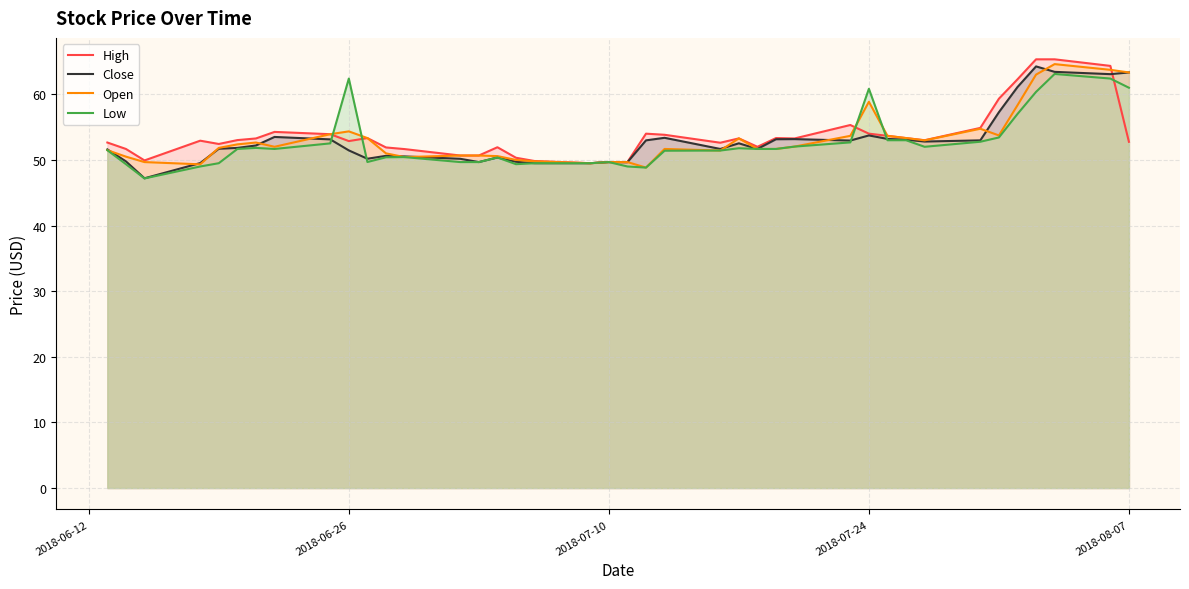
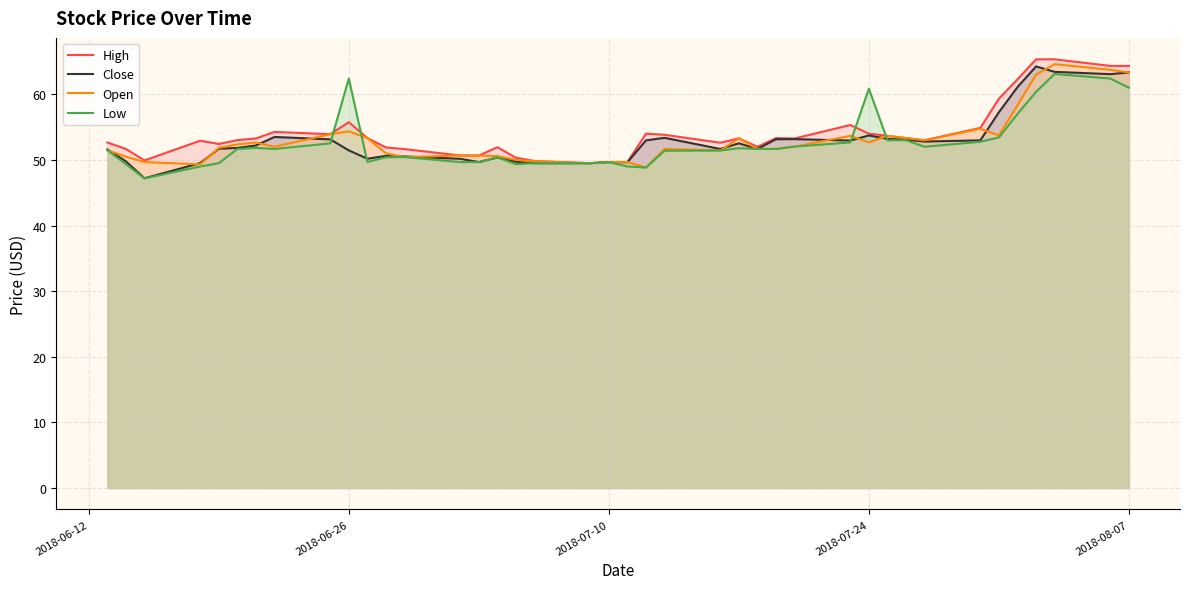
  {
    "High": {
-     "2018-06-26": 53,
-     "2018-08-07": 53
+     "2018-06-26": 56,
+     "2018-08-07": 64
    },
    "Close": {
      "2018-06-26": 51
    },
    "Open": {
      "2018-06-26": 54,
-     "2018-07-24": 59
+     "2018-07-24": 53
    },
    "Low": {
      "2018-06-26": 62,
      "2018-07-24": 61,
      "2018-08-07": 61
    }
  }
